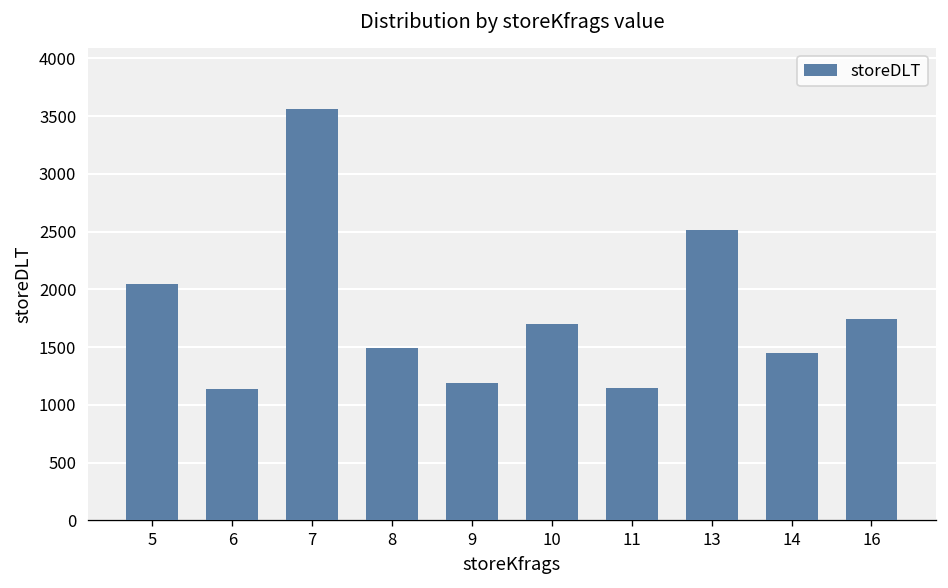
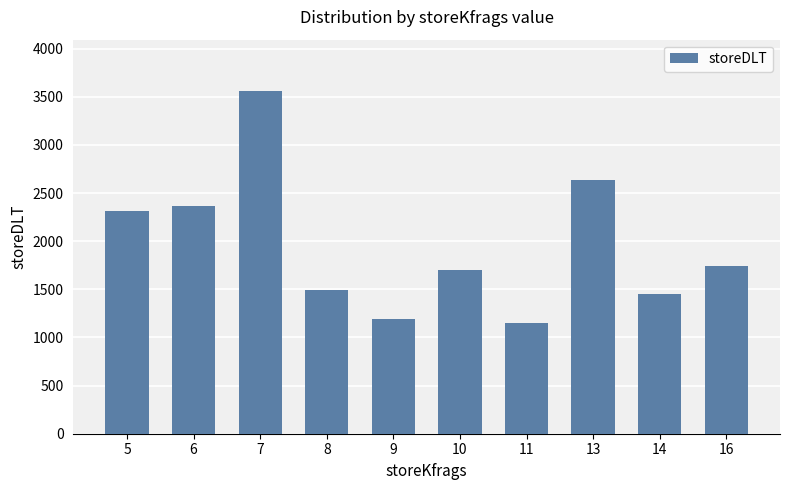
  {
-   "5": 2100,
-   "6": 1100,
+   "5": 2300,
+   "6": 2400,
    "7": 3600,
    "8": 1500,
    "9": 1200,
    "10": 1700,
    "11": 1100,
-   "13": 2500,
+   "13": 2600,
    "14": 1400,
    "16": 1700
  }
